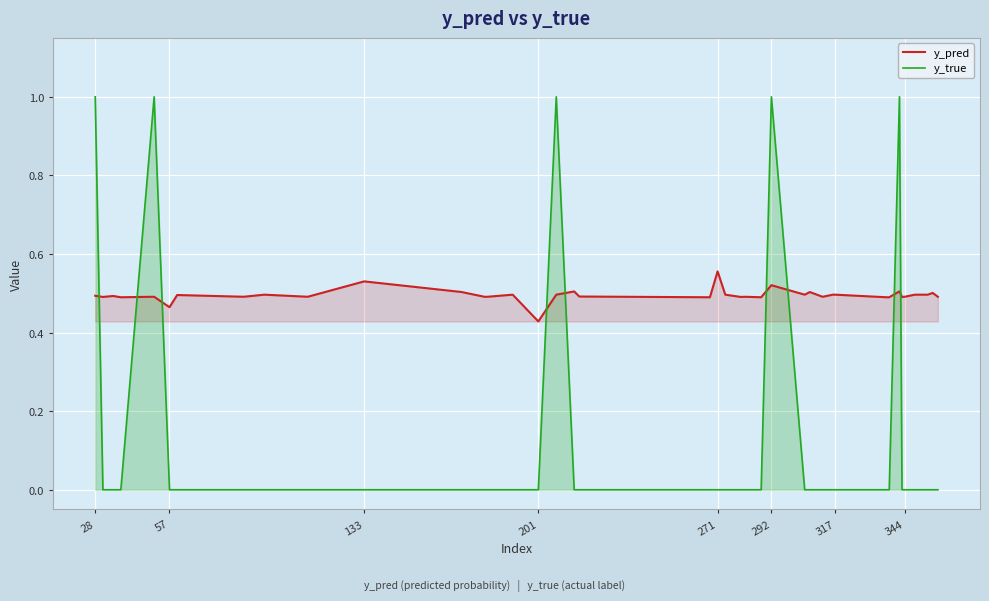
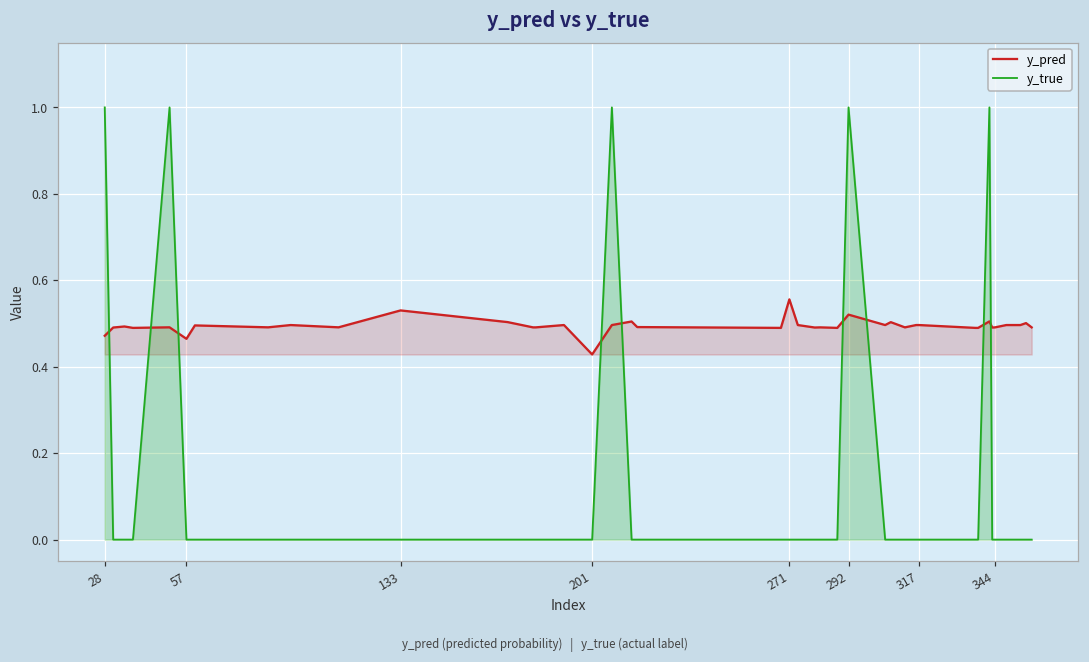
  {
    "y_pred": {
-     "28": 0.49,
+     "28": 0.47,
      "57": 0.46,
      "133": 0.53,
      "201": 0.43,
      "271": 0.56,
      "292": 0.52,
      "317": 0.50,
      "344": 0.49
    },
    "y_true": {
      "28": 1.00,
      "57": 0.00,
      "133": 0.00,
      "201": 0.00,
      "271": 0.00,
      "292": 1.00,
      "317": 0.00,
      "344": 0.00
    }
  }
